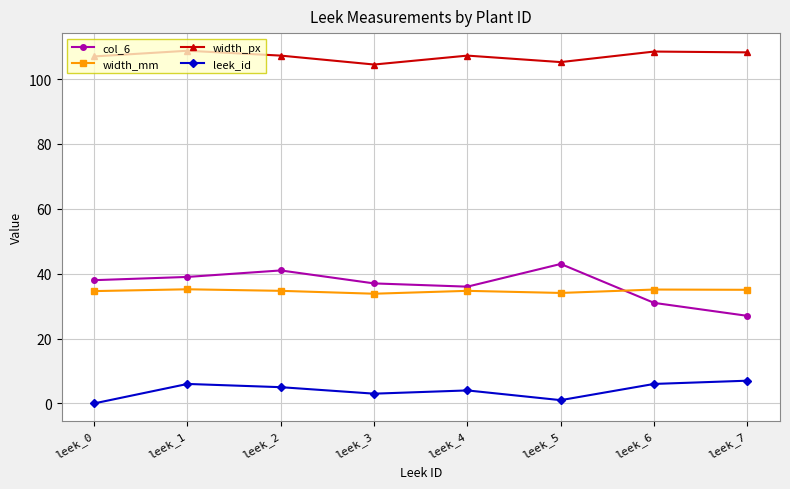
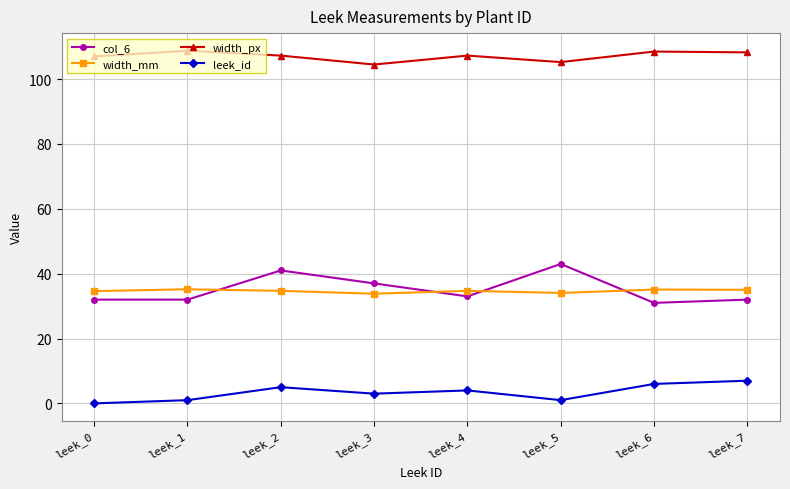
  {
    "col_6": {
-     "leek_0": 38,
-     "leek_1": 39,
+     "leek_0": 32,
+     "leek_1": 32,
      "leek_2": 41,
      "leek_3": 37,
-     "leek_4": 36,
+     "leek_4": 33,
      "leek_5": 43,
      "leek_6": 31,
-     "leek_7": 27
+     "leek_7": 32
    },
    "width_mm": {
      "leek_0": 35,
      "leek_1": 35,
      "leek_2": 35,
      "leek_3": 34,
      "leek_4": 35,
      "leek_5": 34,
      "leek_6": 35,
      "leek_7": 35
    },
    "width_px": {
      "leek_2": 107,
      "leek_3": 105,
      "leek_4": 107,
      "leek_5": 105,
      "leek_6": 109,
      "leek_7": 108
    },
    "leek_id": {
      "leek_0": 0,
-     "leek_1": 6,
+     "leek_1": 1,
      "leek_2": 5,
      "leek_3": 3,
      "leek_4": 4,
      "leek_5": 1,
      "leek_6": 6,
      "leek_7": 7
    }
  }
